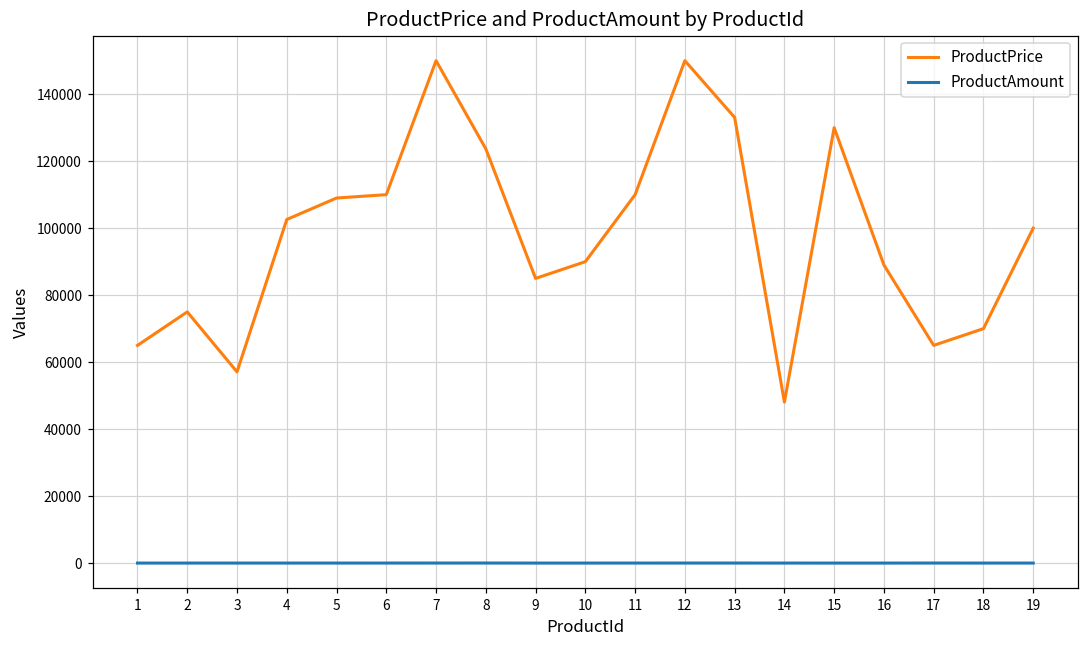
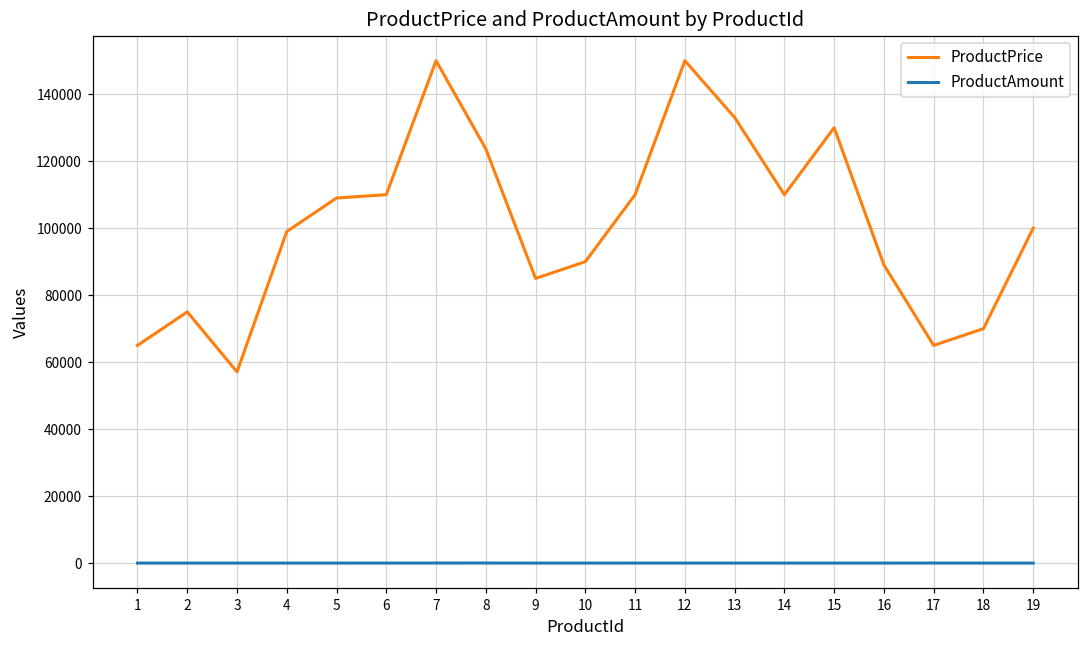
  {
    "ProductPrice": {
      "1": 65000,
      "2": 75000,
      "3": 57000,
-     "4": 103000,
+     "4": 99000,
      "5": 109000,
      "6": 110000,
      "7": 150000,
      "8": 124000,
      "9": 85000,
      "10": 90000,
      "11": 110000,
      "12": 150000,
      "13": 133000,
-     "14": 48000,
+     "14": 110000,
      "15": 130000,
      "16": 89000,
      "17": 65000,
      "18": 70000,
      "19": 100000
    },
    "ProductAmount": {
      "1": 0,
      "2": 0,
      "3": 0,
      "4": 0,
      "5": 0,
      "6": 0,
      "7": 0,
      "8": 0,
      "9": 0,
      "10": 0,
      "11": 0,
      "12": 0,
      "13": 0,
      "14": 0,
      "15": 0,
      "16": 0,
      "17": 0,
      "18": 0,
      "19": 0
    }
  }
